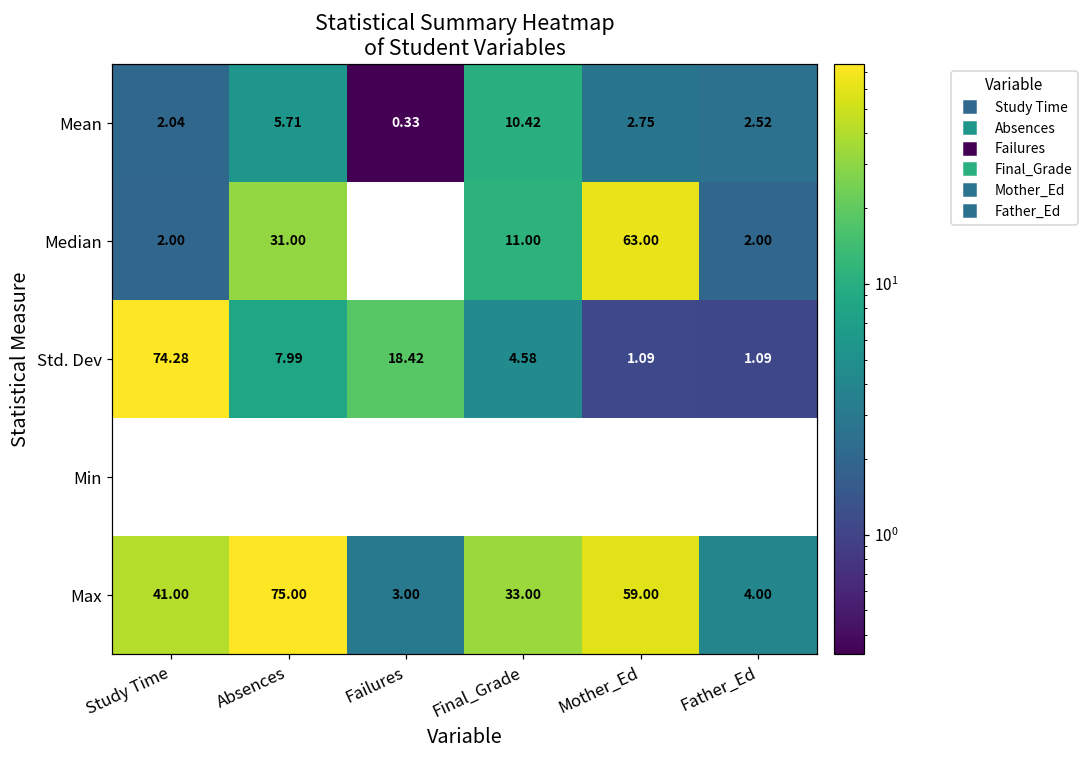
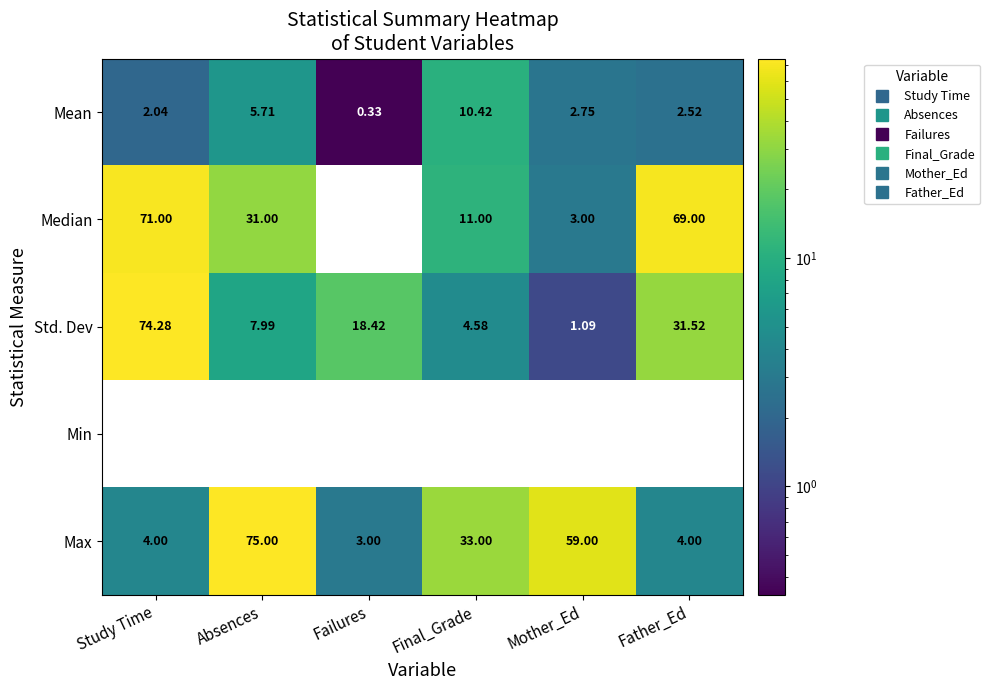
  {
    "Mean": {
      "Study Time": 2.04,
      "Absences": 5.71,
      "Failures": 0.33,
      "Final_Grade": 10.42,
      "Mother_Ed": 2.75,
      "Father_Ed": 2.52
    },
    "Median": {
-     "Study Time": 2.00,
+     "Study Time": 71.00,
      "Absences": 31.00,
      "Final_Grade": 11.00,
-     "Mother_Ed": 63.00,
-     "Father_Ed": 2.00
+     "Mother_Ed": 3.00,
+     "Father_Ed": 69.00
    },
    "Std. Dev": {
      "Study Time": 74.28,
      "Absences": 7.99,
      "Failures": 18.42,
      "Final_Grade": 4.58,
      "Mother_Ed": 1.09,
-     "Father_Ed": 1.09
+     "Father_Ed": 31.52
    },
    "Max": {
-     "Study Time": 41.00,
+     "Study Time": 4.00,
      "Absences": 75.00,
      "Failures": 3.00,
      "Final_Grade": 33.00,
      "Mother_Ed": 59.00,
      "Father_Ed": 4.00
    }
  }
